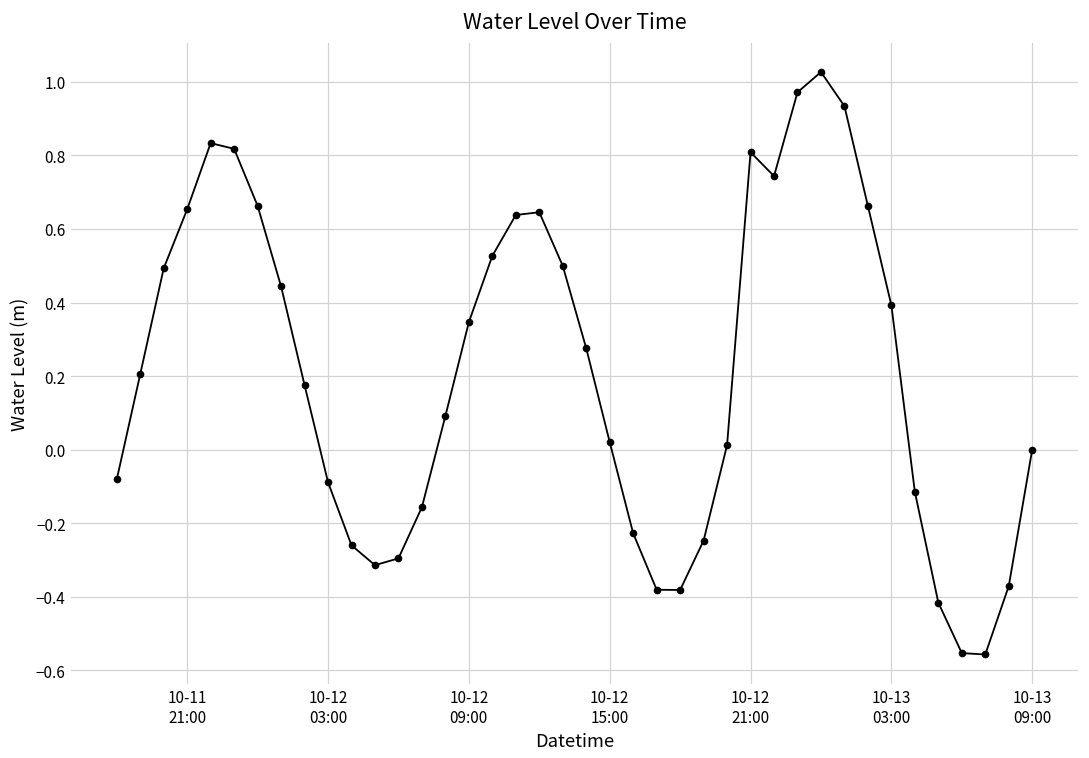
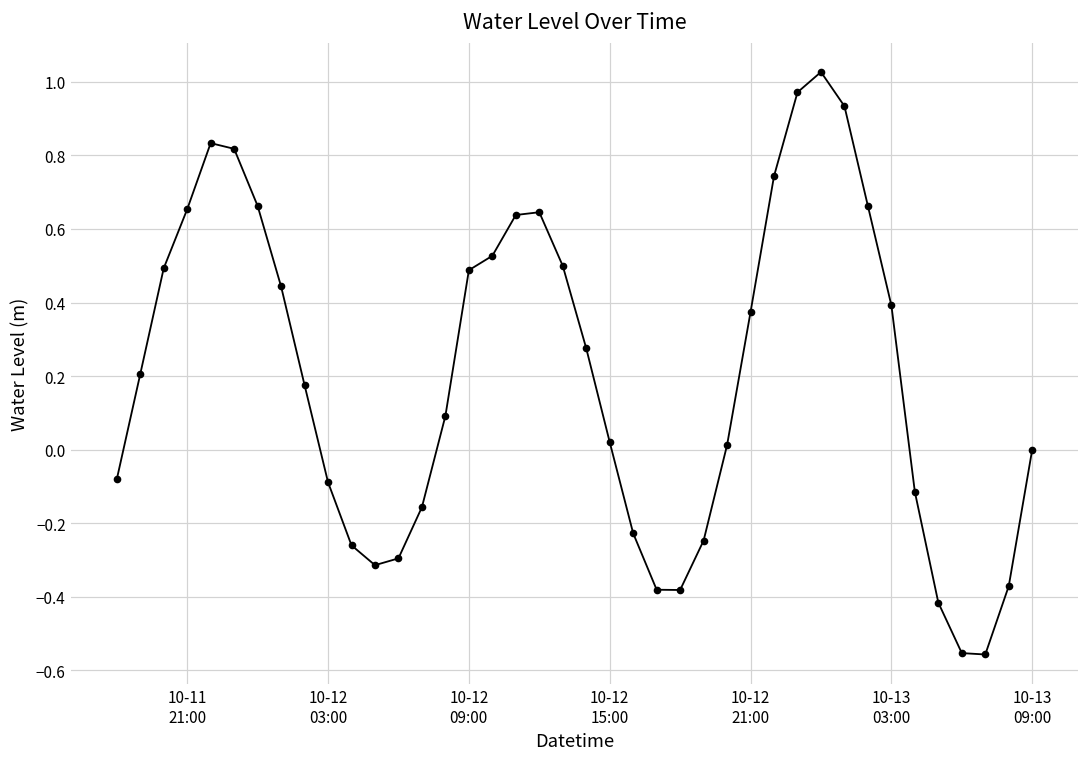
  {
    "10-11 21:00": 0.65,
    "10-12 03:00": -0.09,
-   "10-12 09:00": 0.35,
+   "10-12 09:00": 0.49,
    "10-12 15:00": 0.02,
-   "10-12 21:00": 0.81,
+   "10-12 21:00": 0.37,
    "10-13 03:00": 0.39,
    "10-13 09:00": 0.00
  }
